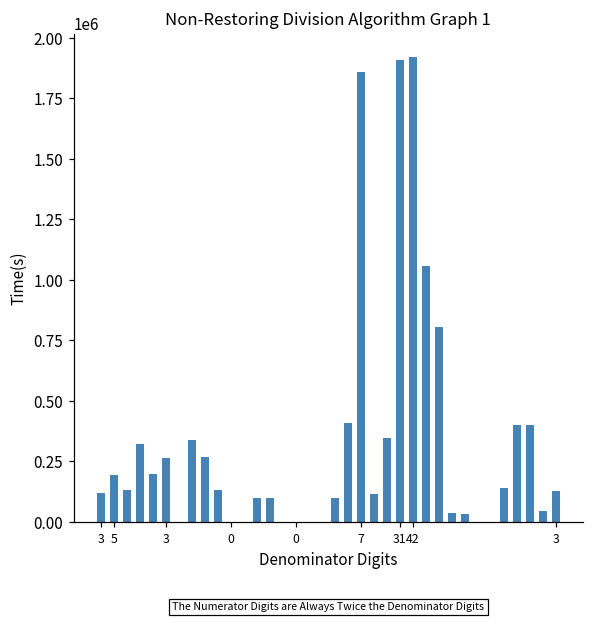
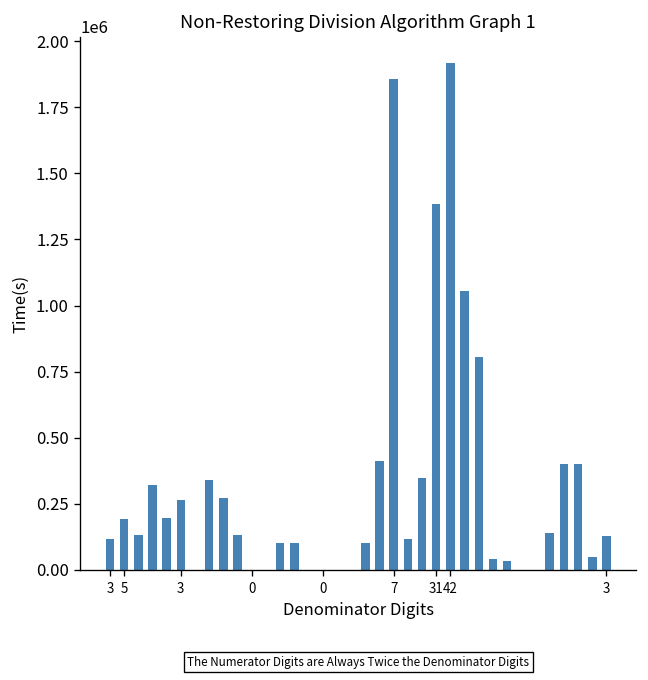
  {
    "5": 190000,
    "7": 1860000,
-   "31": 1910000,
+   "31": 1390000,
    "42": 1920000
  }
